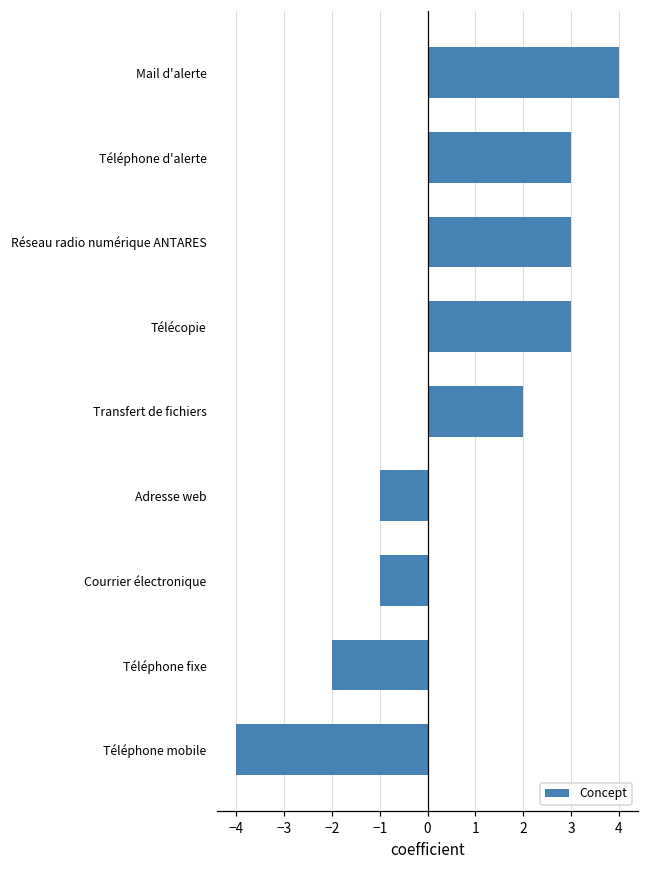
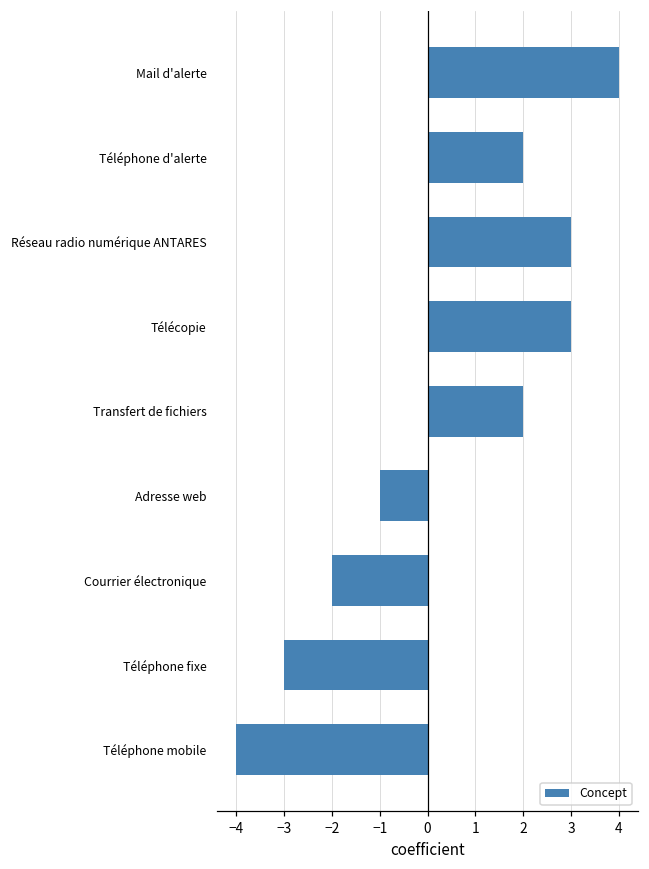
  {
    "Mail d'alerte": 4.0,
-   "Téléphone d'alerte": 3.0,
+   "Téléphone d'alerte": 2.0,
    "Réseau radio numérique ANTARES": 3.0,
    "Télécopie": 3.0,
    "Transfert de fichiers": 2.0,
    "Adresse web": -1.0,
-   "Courrier électronique": -1.0,
-   "Téléphone fixe": -2.0,
+   "Courrier électronique": -2.0,
+   "Téléphone fixe": -3.0,
    "Téléphone mobile": -4.0
  }
